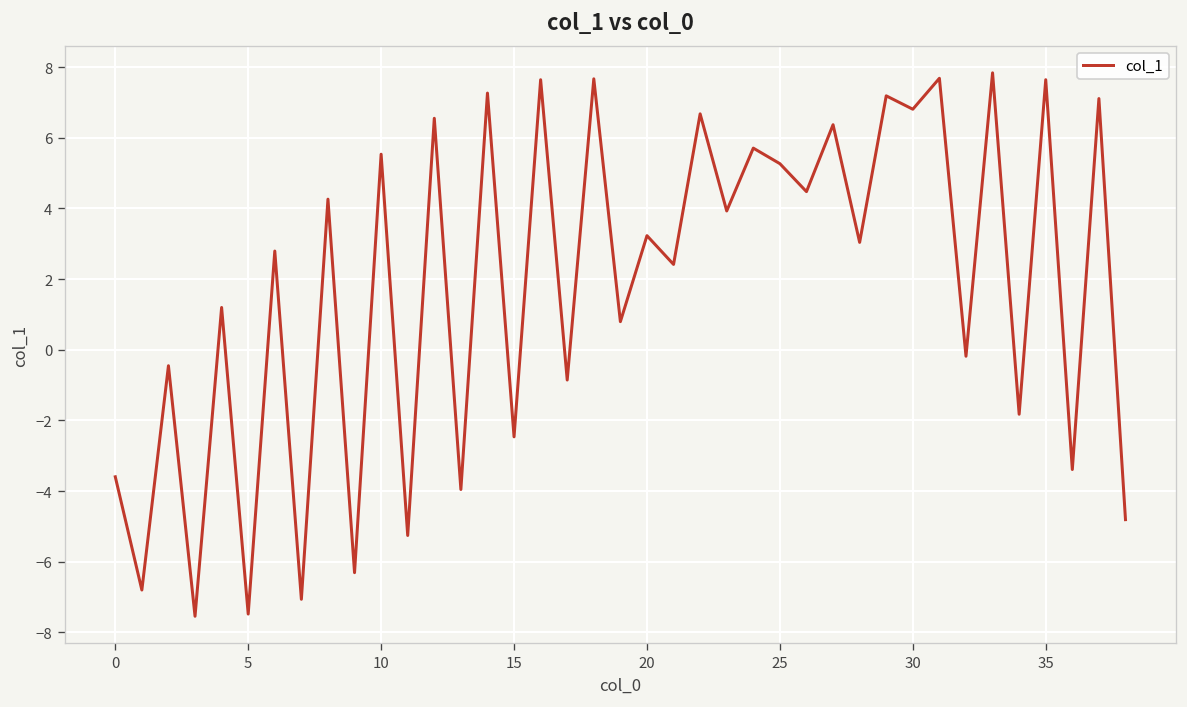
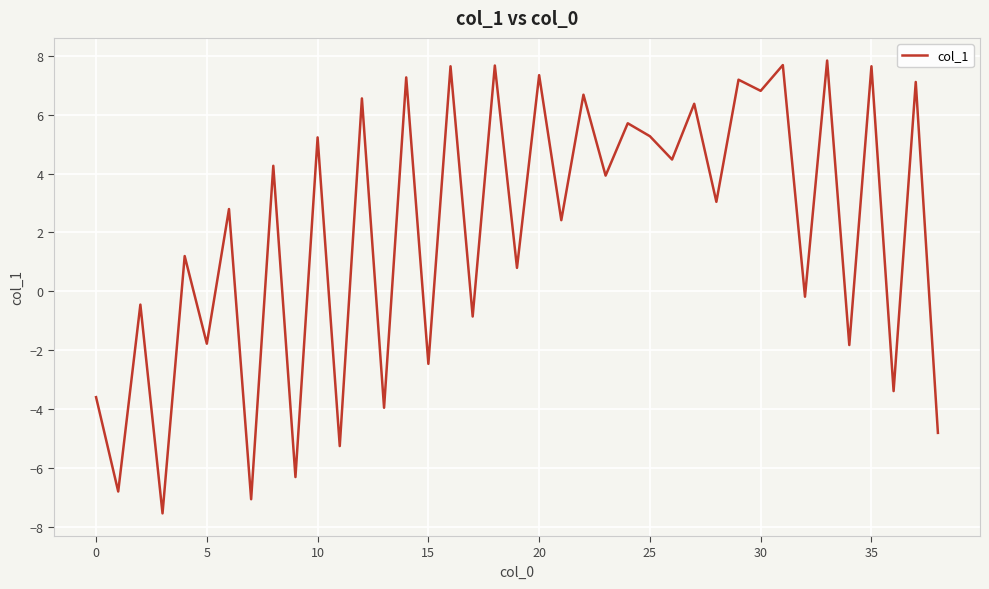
  {
    "0": -3.6,
-   "5": -7.5,
-   "10": 5.5,
+   "5": -1.8,
+   "10": 5.2,
    "15": -2.5,
-   "20": 3.2,
+   "20": 7.3,
    "25": 5.3,
    "30": 6.8,
    "35": 7.6
  }
